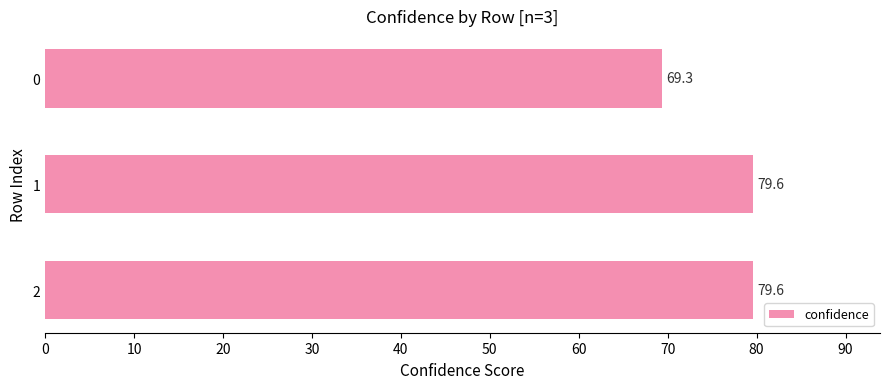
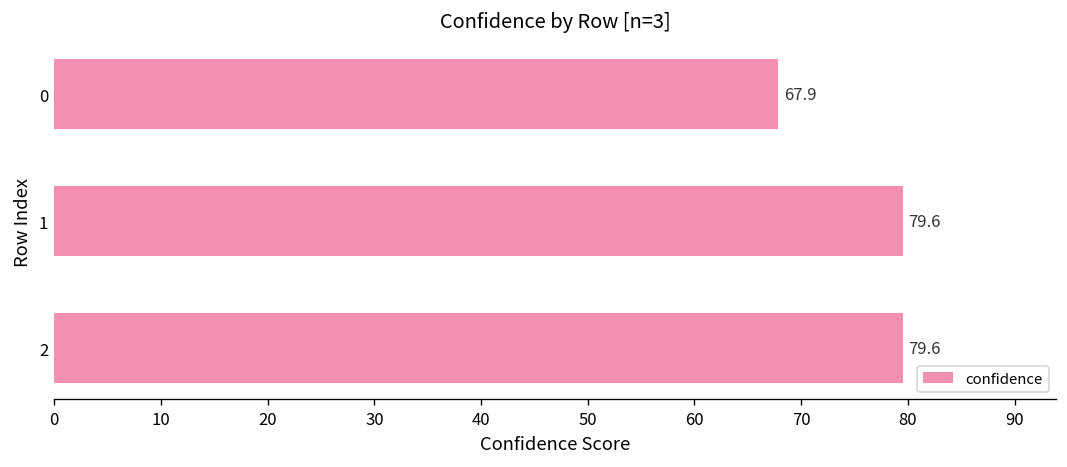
  {
-   "0": 69.3,
+   "0": 67.9,
    "1": 79.6,
    "2": 79.6
  }
